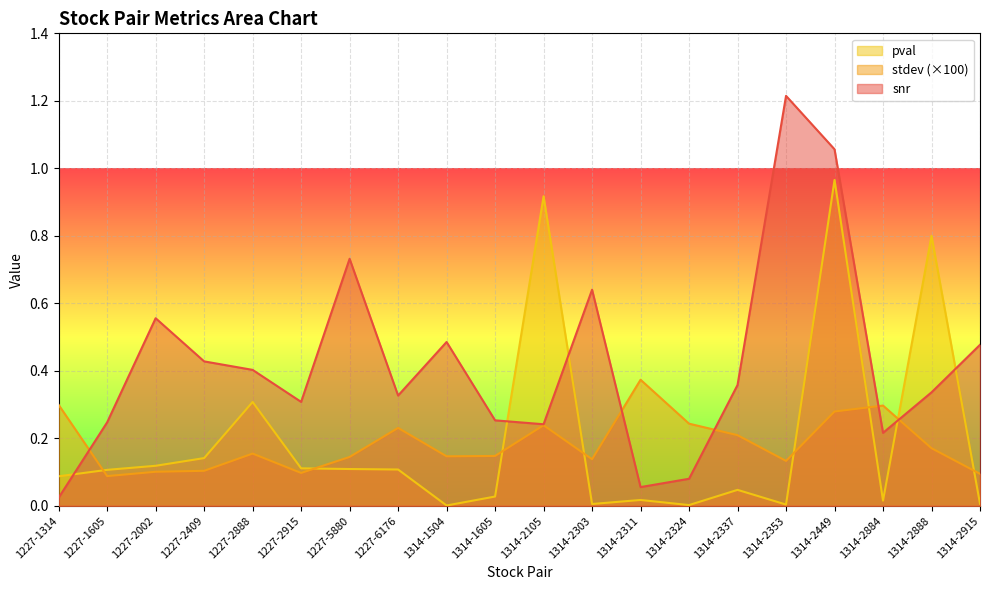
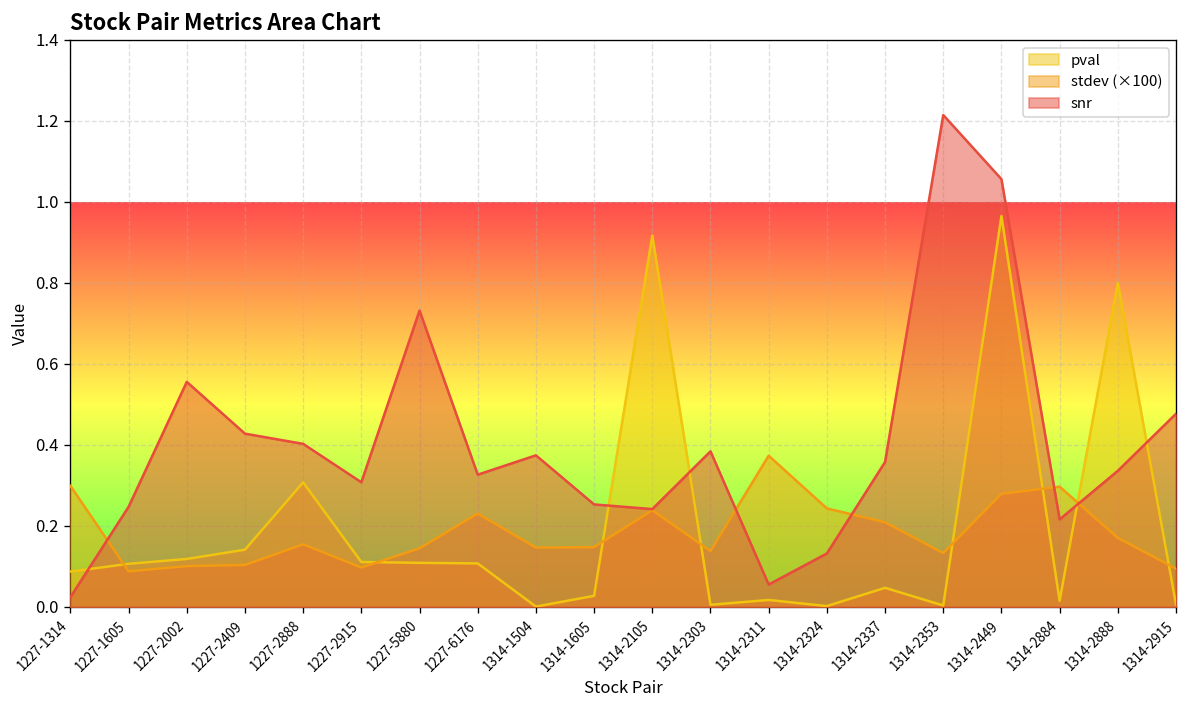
  {
    "snr": {
      "1227-1314": 0.02,
      "1227-1605": 0.25,
      "1227-2002": 0.56,
      "1227-2409": 0.43,
      "1227-2888": 0.40,
      "1227-2915": 0.31,
      "1227-5880": 0.73,
      "1227-6176": 0.33,
-     "1314-1504": 0.49,
+     "1314-1504": 0.37,
      "1314-1605": 0.25,
-     "1314-2303": 0.64,
+     "1314-2303": 0.38,
      "1314-2311": 0.06,
-     "1314-2324": 0.08,
+     "1314-2324": 0.13,
      "1314-2337": 0.36,
      "1314-2353": 1.21,
      "1314-2449": 1.06,
      "1314-2884": 0.22,
      "1314-2888": 0.34,
      "1314-2915": 0.48
    }
  }
